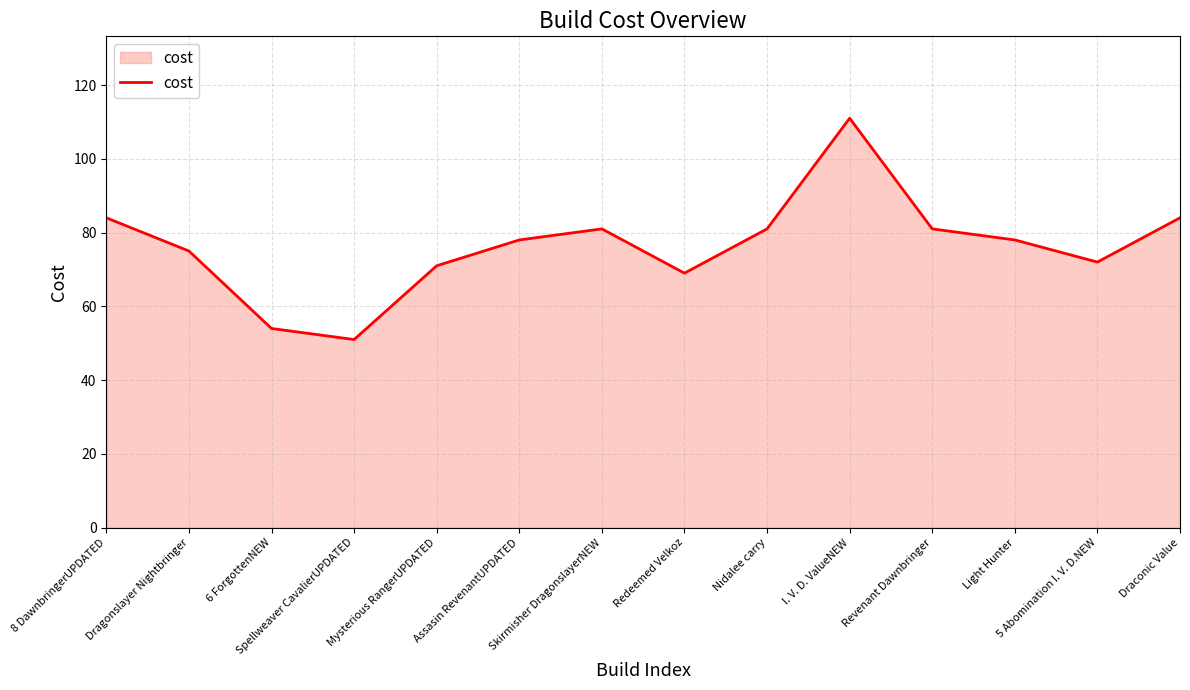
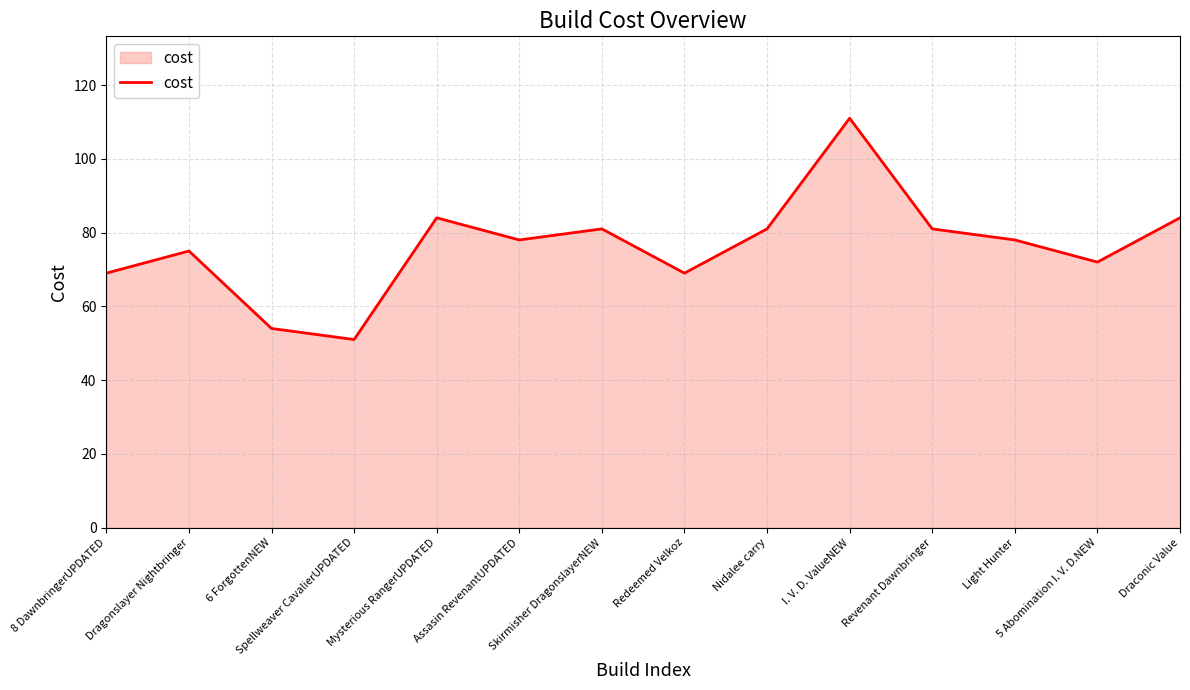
  {
-   "8 DawnbringerUPDATED": 84,
+   "8 DawnbringerUPDATED": 69,
    "Dragonslayer Nightbringer": 75,
    "6 ForgottenNEW": 54,
    "Spellweaver CavalierUPDATED": 51,
-   "Mysterious RangerUPDATED": 71,
+   "Mysterious RangerUPDATED": 84,
    "Assasin RevenantUPDATED": 78,
    "Skirmisher DragonslayerNEW": 81,
    "Redeemed Velkoz": 69,
    "Nidalee carry": 81,
    "I. V. D. ValueNEW": 111,
    "Revenant Dawnbringer": 81,
    "Light Hunter": 78,
    "5 Abomination I. V. D.NEW": 72,
    "Draconic Value": 84
  }
